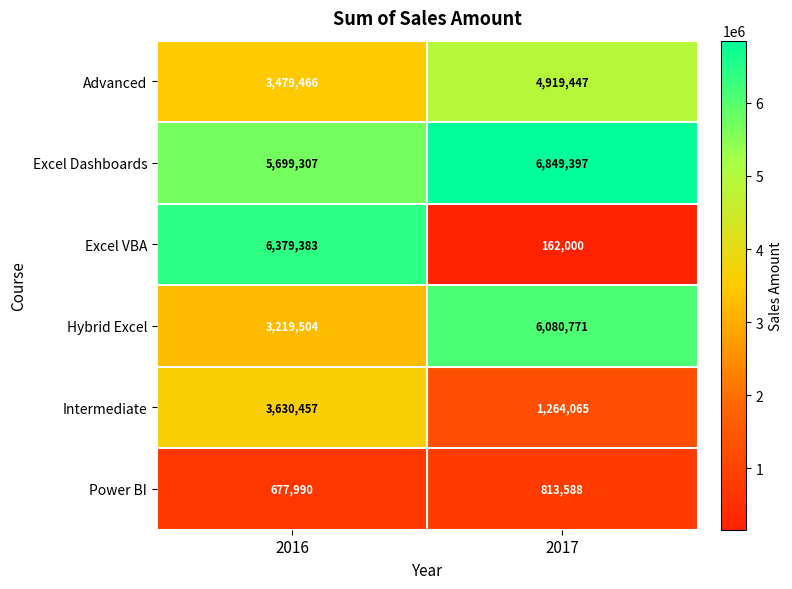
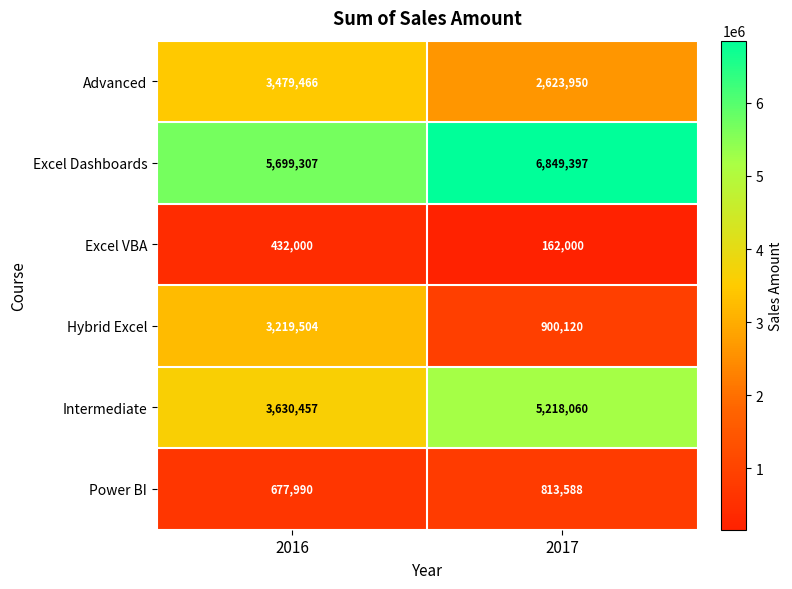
  {
    "Advanced": {
      "2016": "3,479,466",
-     "2017": "4,919,447"
+     "2017": "2,623,950"
    },
    "Excel Dashboards": {
      "2016": "5,699,307",
      "2017": "6,849,397"
    },
    "Excel VBA": {
-     "2016": "6,379,383",
+     "2016": "432,000",
      "2017": "162,000"
    },
    "Hybrid Excel": {
      "2016": "3,219,504",
-     "2017": "6,080,771"
+     "2017": "900,120"
    },
    "Intermediate": {
      "2016": "3,630,457",
-     "2017": "1,264,065"
+     "2017": "5,218,060"
    },
    "Power BI": {
      "2016": "677,990",
      "2017": "813,588"
    }
  }
